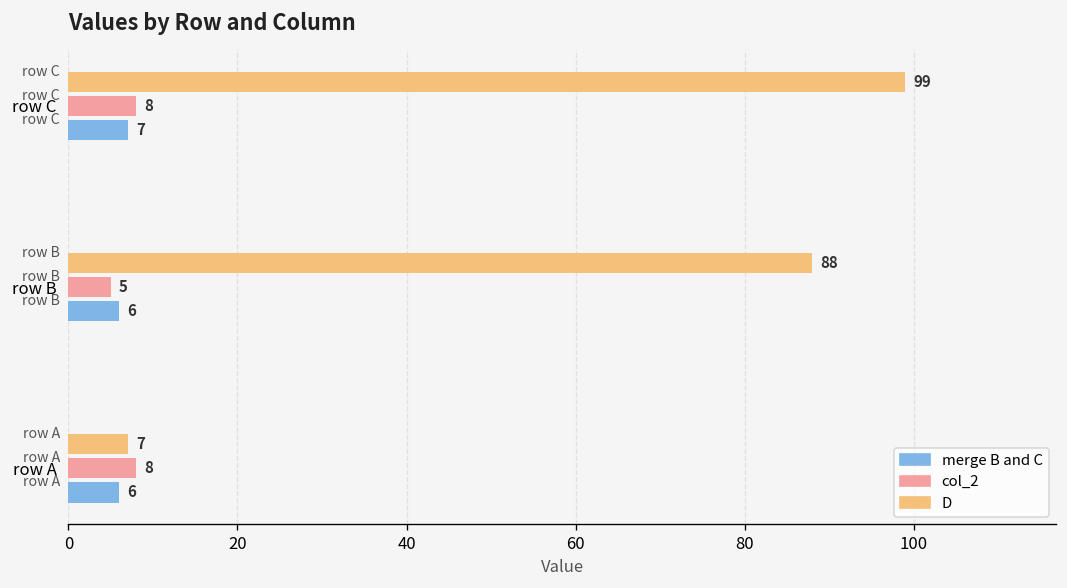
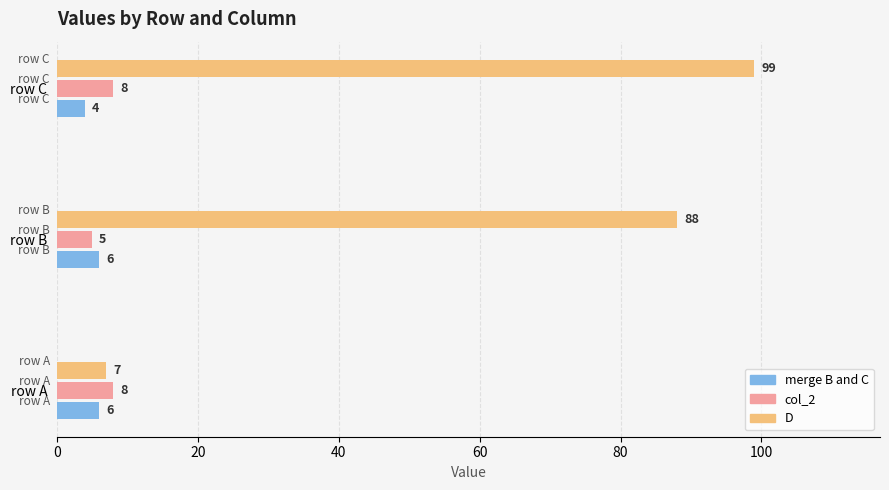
  {
    "merge B and C": {
-     "row C": 7,
+     "row C": 4,
      "row B": 6,
      "row A": 6
    }
  }
